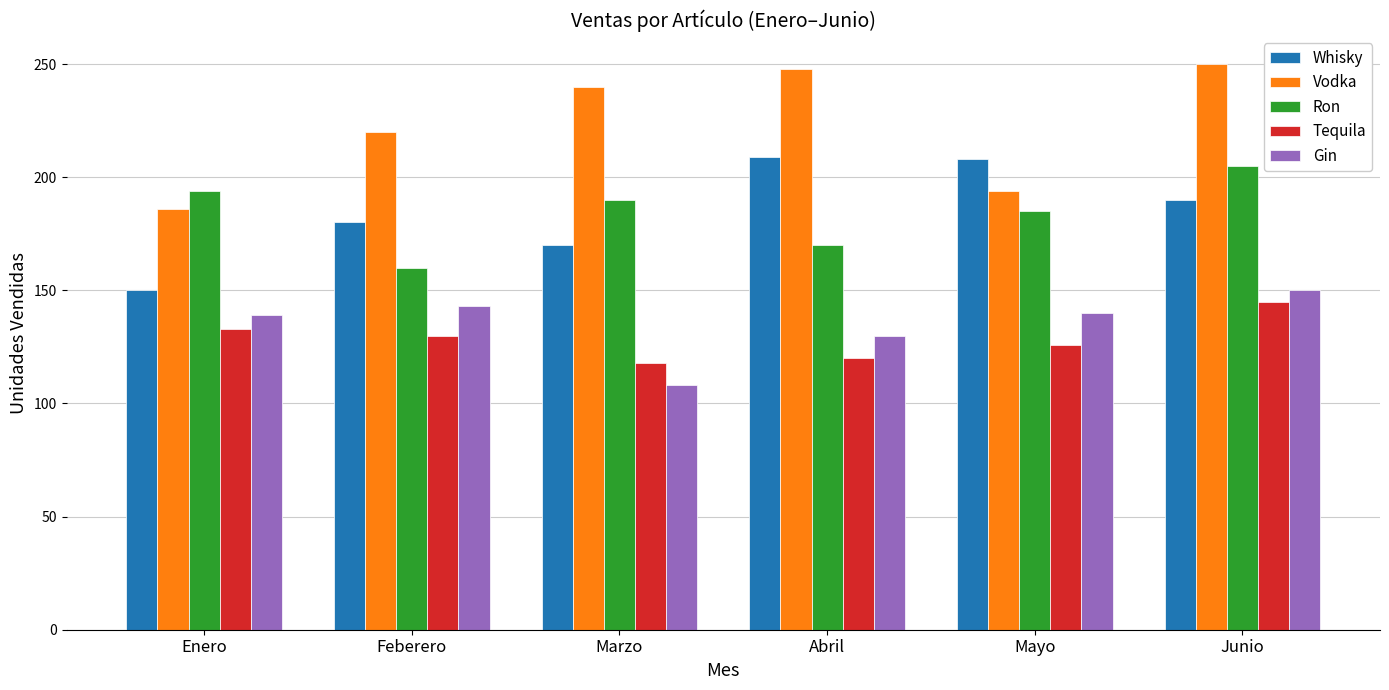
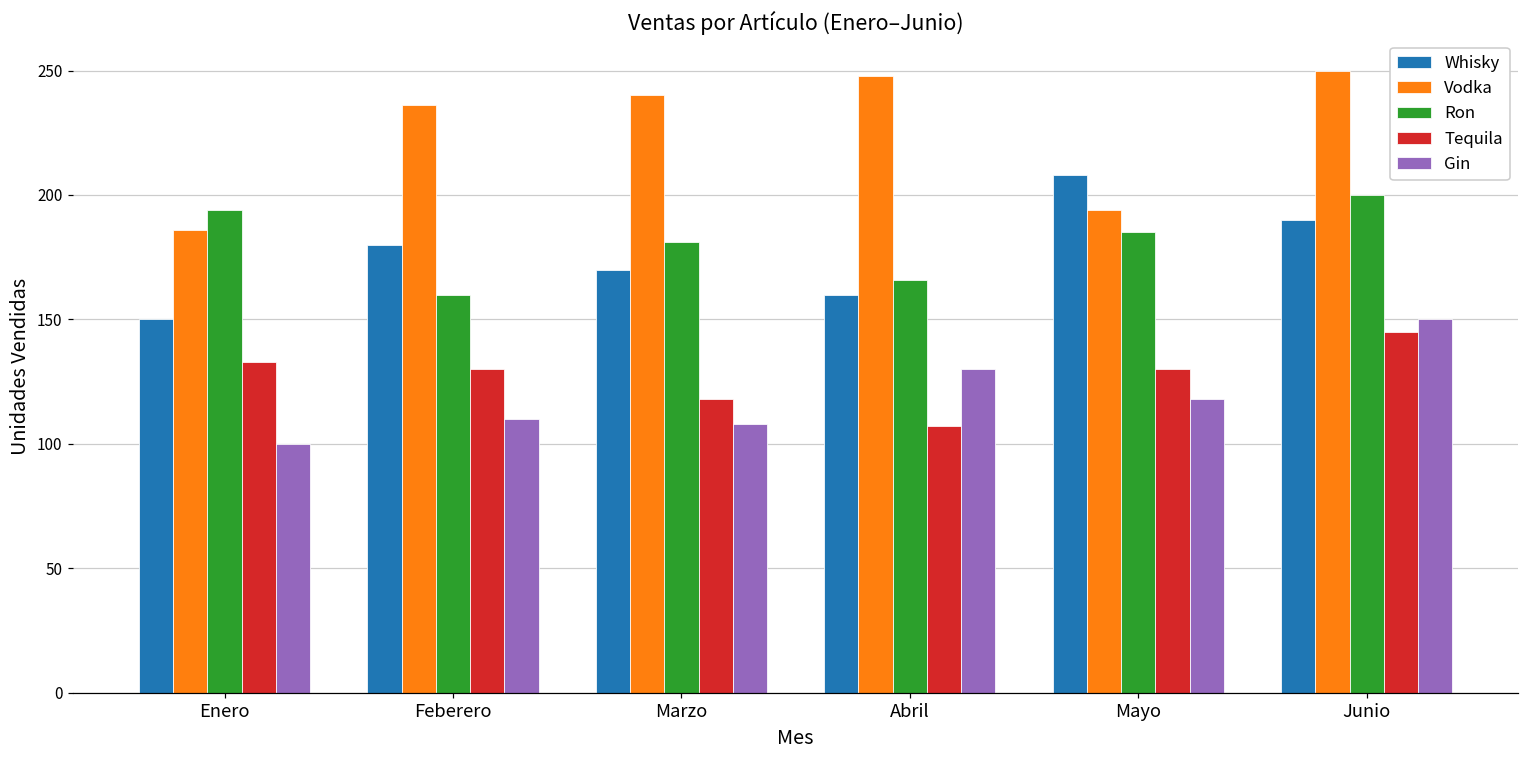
  {
    "Whisky": {
      "Enero": 150,
      "Feberero": 180,
      "Marzo": 170,
-     "Abril": 209,
+     "Abril": 160,
      "Mayo": 208,
      "Junio": 190
    },
    "Vodka": {
      "Enero": 186,
-     "Feberero": 220,
+     "Feberero": 236,
      "Marzo": 240,
      "Abril": 248,
      "Mayo": 194,
      "Junio": 250
    },
    "Ron": {
      "Enero": 194,
      "Feberero": 160,
-     "Marzo": 190,
-     "Abril": 170,
+     "Marzo": 181,
+     "Abril": 166,
      "Mayo": 185,
-     "Junio": 205
+     "Junio": 200
    },
    "Tequila": {
      "Enero": 133,
      "Feberero": 130,
      "Marzo": 118,
-     "Abril": 120,
-     "Mayo": 126,
+     "Abril": 107,
+     "Mayo": 130,
      "Junio": 145
    },
    "Gin": {
-     "Enero": 139,
-     "Feberero": 143,
+     "Enero": 100,
+     "Feberero": 110,
      "Marzo": 108,
      "Abril": 130,
-     "Mayo": 140,
+     "Mayo": 118,
      "Junio": 150
    }
  }
